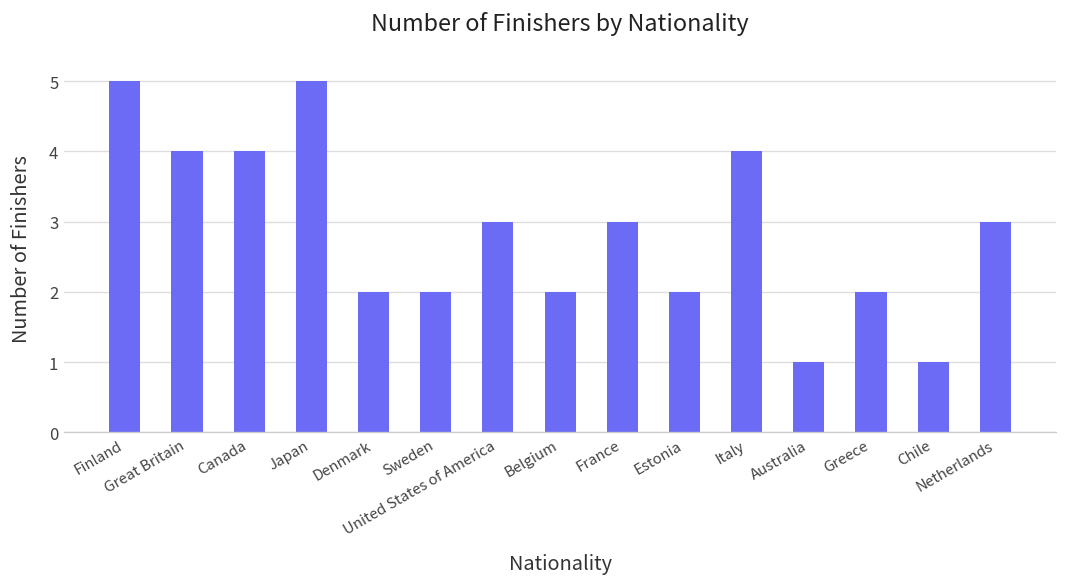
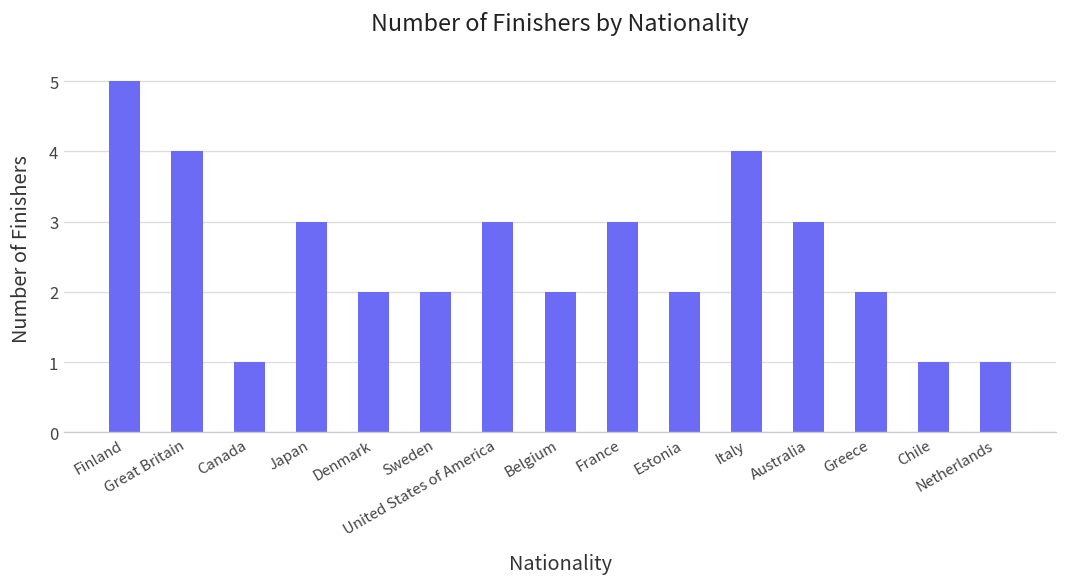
  {
    "Finland": 5,
    "Great Britain": 4,
-   "Canada": 4,
-   "Japan": 5,
+   "Canada": 1,
+   "Japan": 3,
    "Denmark": 2,
    "Sweden": 2,
    "United States of America": 3,
    "Belgium": 2,
    "France": 3,
    "Estonia": 2,
    "Italy": 4,
-   "Australia": 1,
+   "Australia": 3,
    "Greece": 2,
    "Chile": 1,
-   "Netherlands": 3
+   "Netherlands": 1
  }
